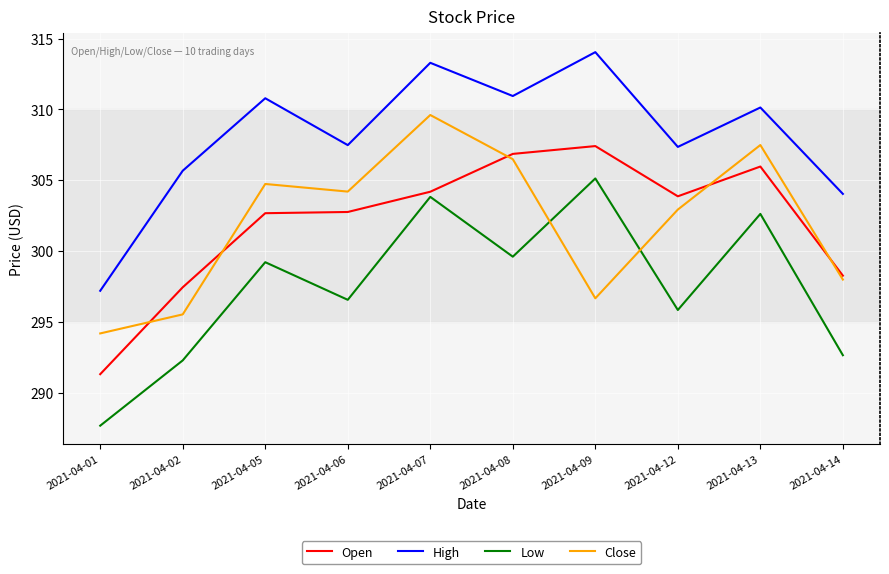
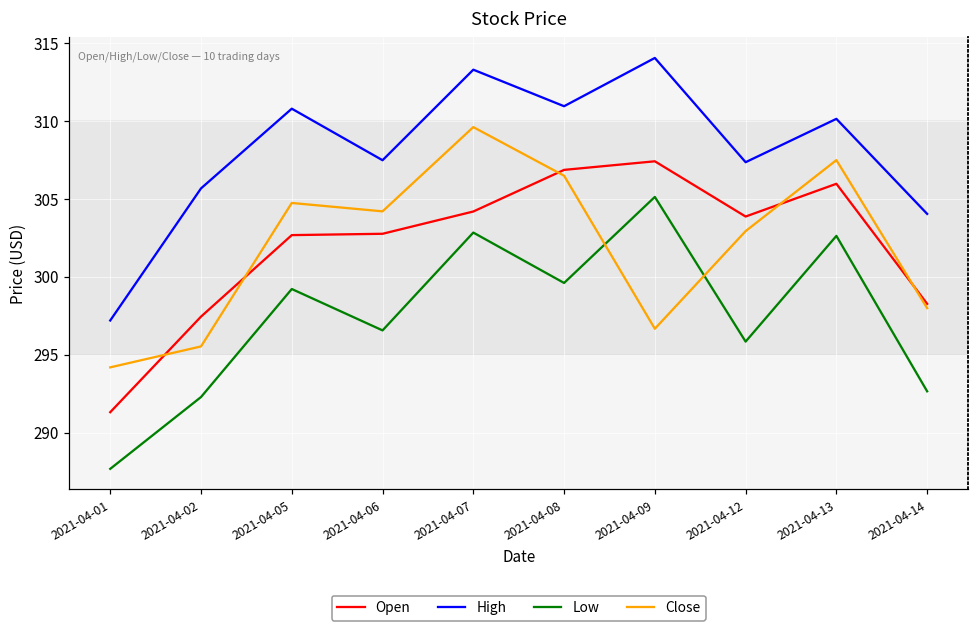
  {
    "Open": {
      "2021-04-01": 291.3,
      "2021-04-02": 297.4,
      "2021-04-05": 302.7,
      "2021-04-06": 302.8,
      "2021-04-07": 304.2,
      "2021-04-08": 306.9,
      "2021-04-09": 307.4,
      "2021-04-12": 303.9,
      "2021-04-13": 306.0,
      "2021-04-14": 298.3
    },
    "High": {
      "2021-04-01": 297.2,
      "2021-04-02": 305.7,
      "2021-04-05": 310.8,
      "2021-04-06": 307.5,
      "2021-04-07": 313.3,
      "2021-04-08": 310.9,
      "2021-04-09": 314.0,
      "2021-04-12": 307.4,
      "2021-04-13": 310.1,
      "2021-04-14": 304.0
    },
    "Low": {
      "2021-04-01": 287.7,
      "2021-04-02": 292.3,
      "2021-04-05": 299.2,
      "2021-04-06": 296.6,
-     "2021-04-07": 303.8,
+     "2021-04-07": 302.8,
      "2021-04-08": 299.6,
      "2021-04-09": 305.1,
      "2021-04-12": 295.8,
      "2021-04-13": 302.6,
      "2021-04-14": 292.6
    },
    "Close": {
      "2021-04-01": 294.2,
      "2021-04-02": 295.5,
      "2021-04-05": 304.7,
      "2021-04-06": 304.2,
      "2021-04-07": 309.6,
      "2021-04-08": 306.5,
      "2021-04-09": 296.7,
      "2021-04-12": 302.9,
      "2021-04-13": 307.5,
      "2021-04-14": 298.0
    }
  }
